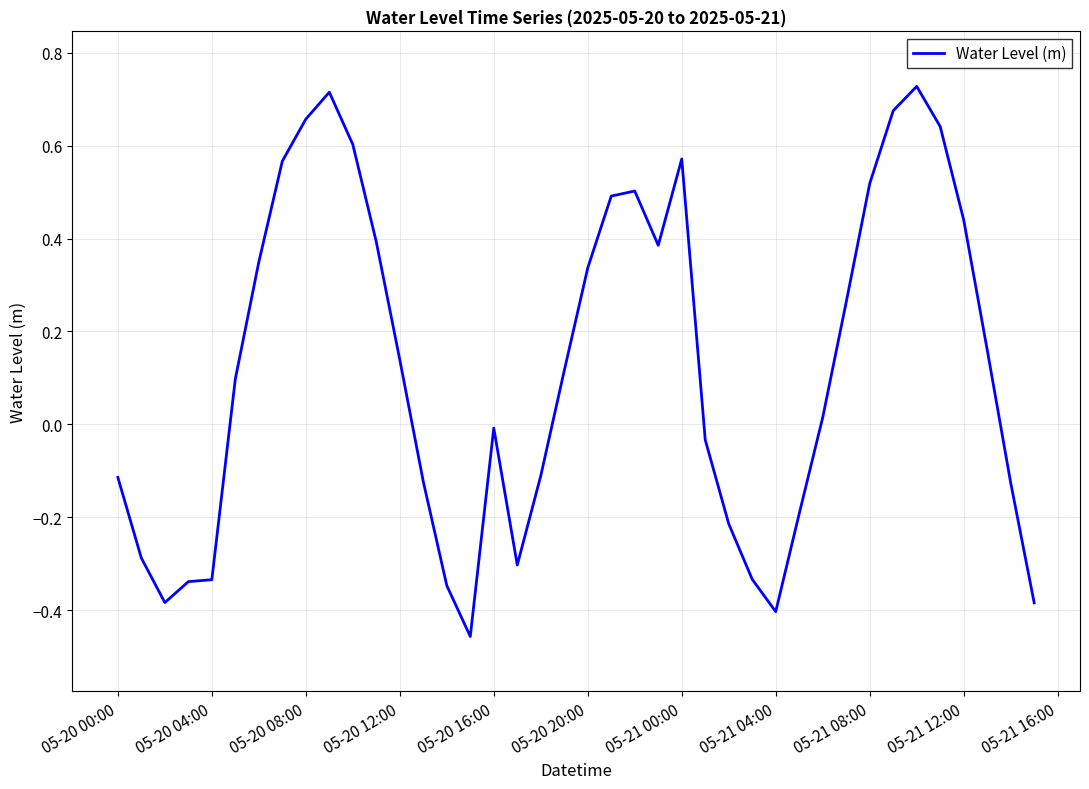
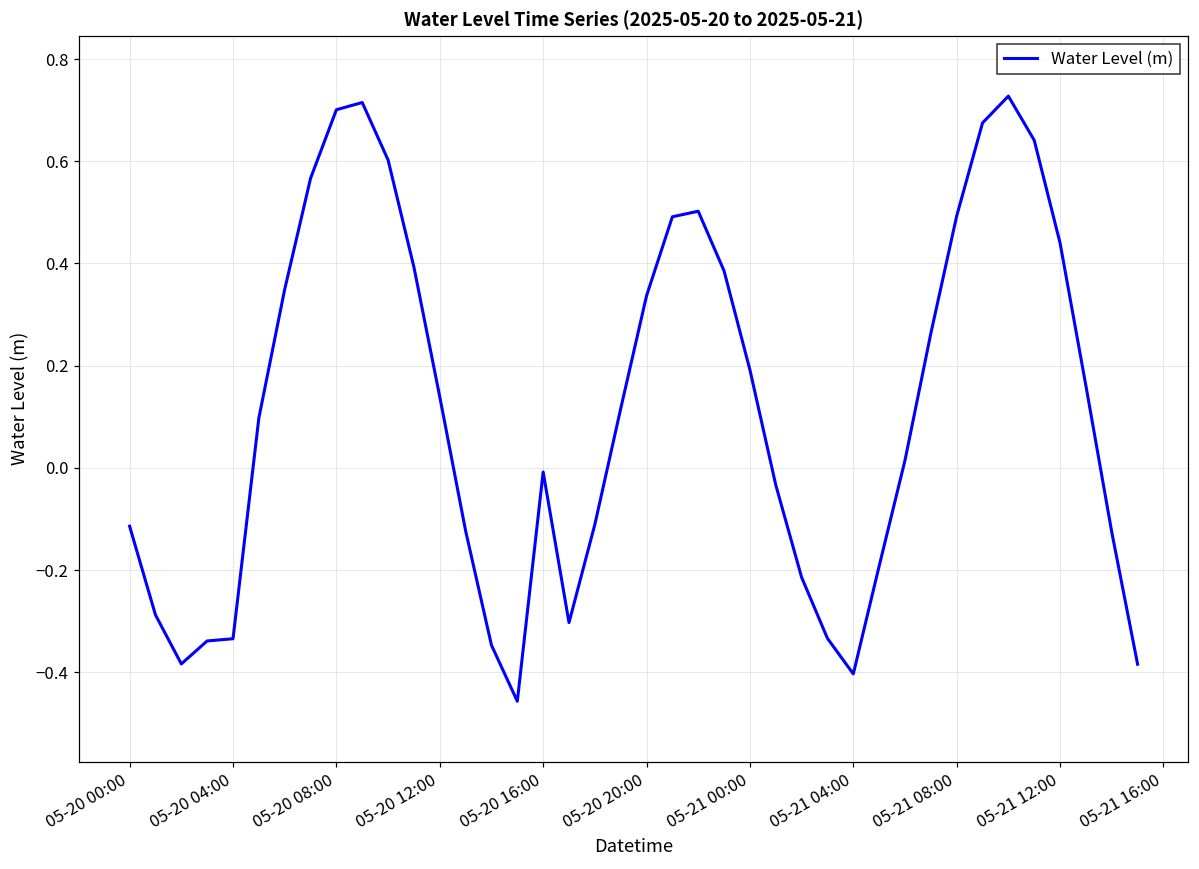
  {
    "05-20 00:00": -0.11,
    "05-20 04:00": -0.33,
-   "05-20 08:00": 0.66,
+   "05-20 08:00": 0.70,
    "05-20 12:00": 0.14,
    "05-20 16:00": -0.01,
    "05-20 20:00": 0.34,
-   "05-21 00:00": 0.57,
+   "05-21 00:00": 0.19,
    "05-21 04:00": -0.40,
-   "05-21 08:00": 0.52,
+   "05-21 08:00": 0.49,
    "05-21 12:00": 0.44
  }
